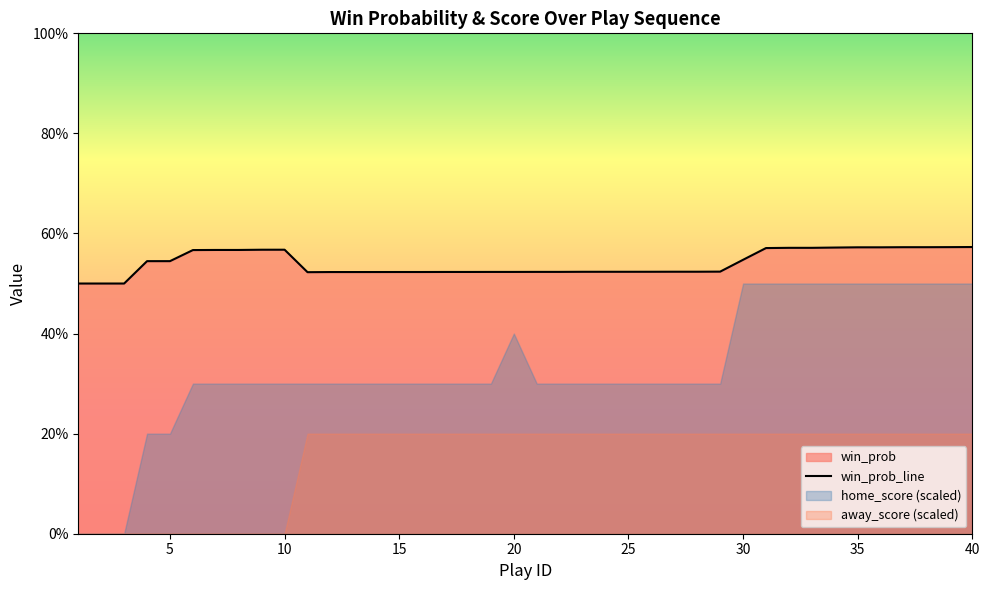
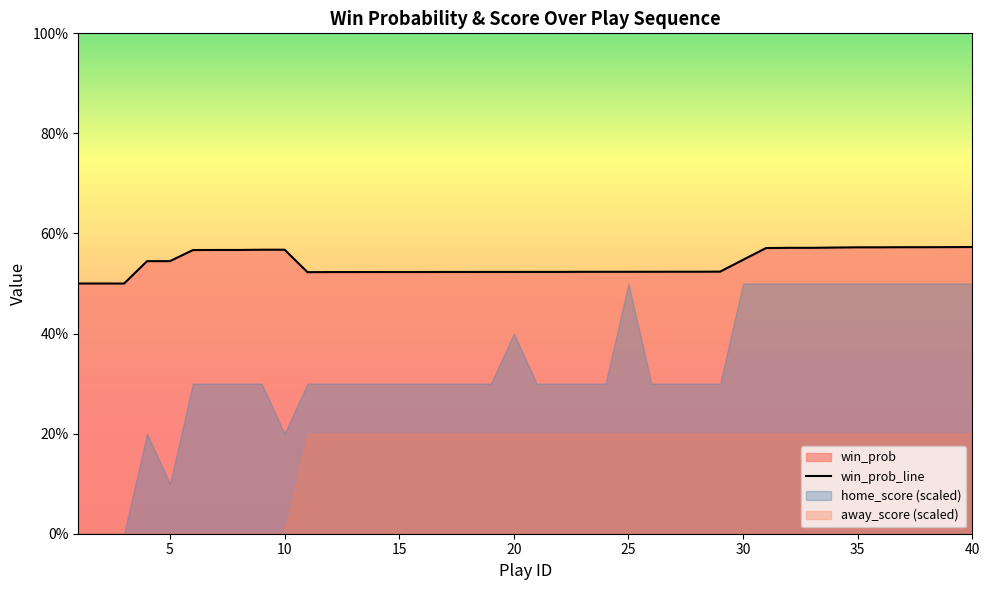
  {
    "home_score (scaled)": {
-     "5": "20%",
-     "10": "30%",
+     "5": "10%",
+     "10": "20%",
      "15": "30%",
      "20": "40%",
-     "25": "30%",
+     "25": "50%",
      "30": "50%",
      "35": "50%",
      "40": "50%"
    }
  }
